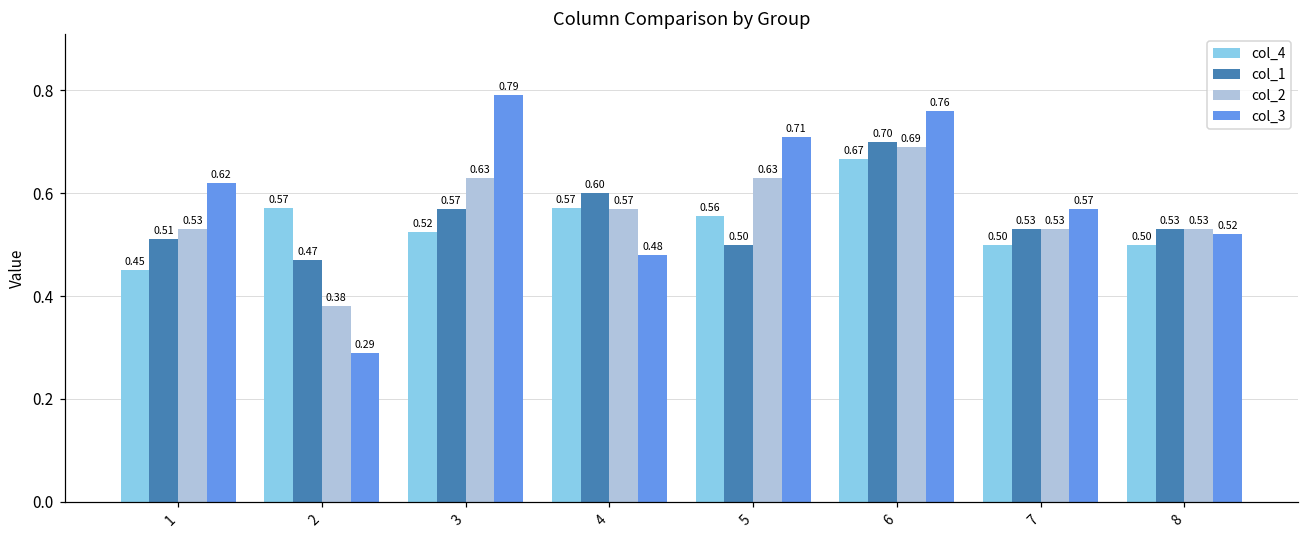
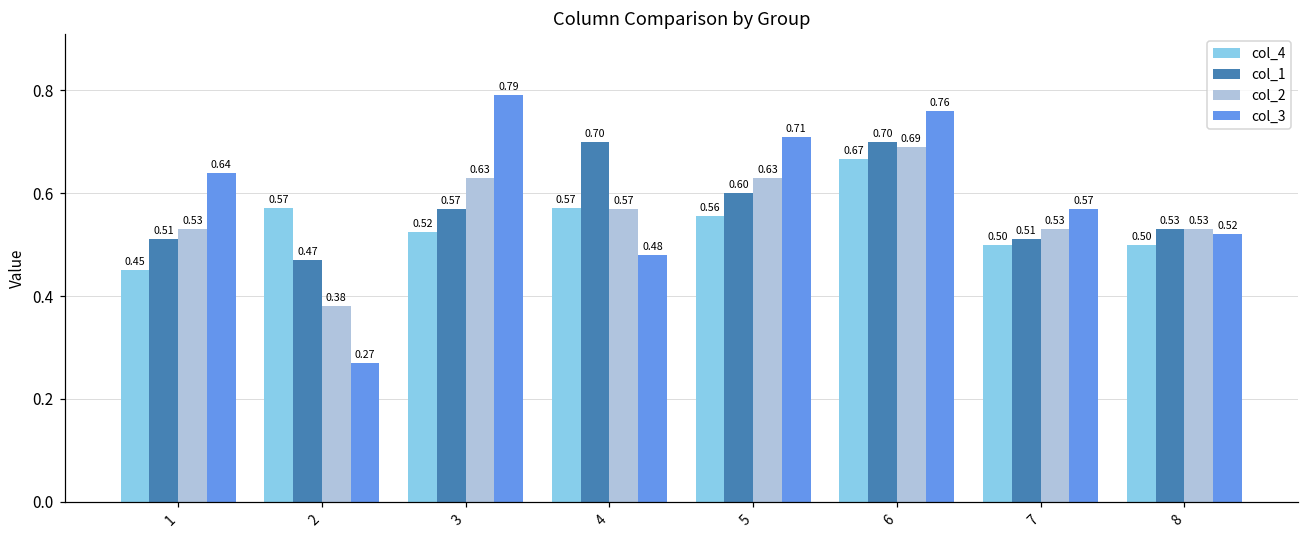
  {
    "col_1": {
      "1": 0.51,
      "2": 0.47,
      "3": 0.57,
-     "4": 0.60,
-     "5": 0.50,
+     "4": 0.70,
+     "5": 0.60,
      "6": 0.70,
-     "7": 0.53,
+     "7": 0.51,
      "8": 0.53
    },
    "col_3": {
-     "1": 0.62,
-     "2": 0.29,
+     "1": 0.64,
+     "2": 0.27,
      "3": 0.79,
      "4": 0.48,
      "5": 0.71,
      "6": 0.76,
      "7": 0.57,
      "8": 0.52
    }
  }
